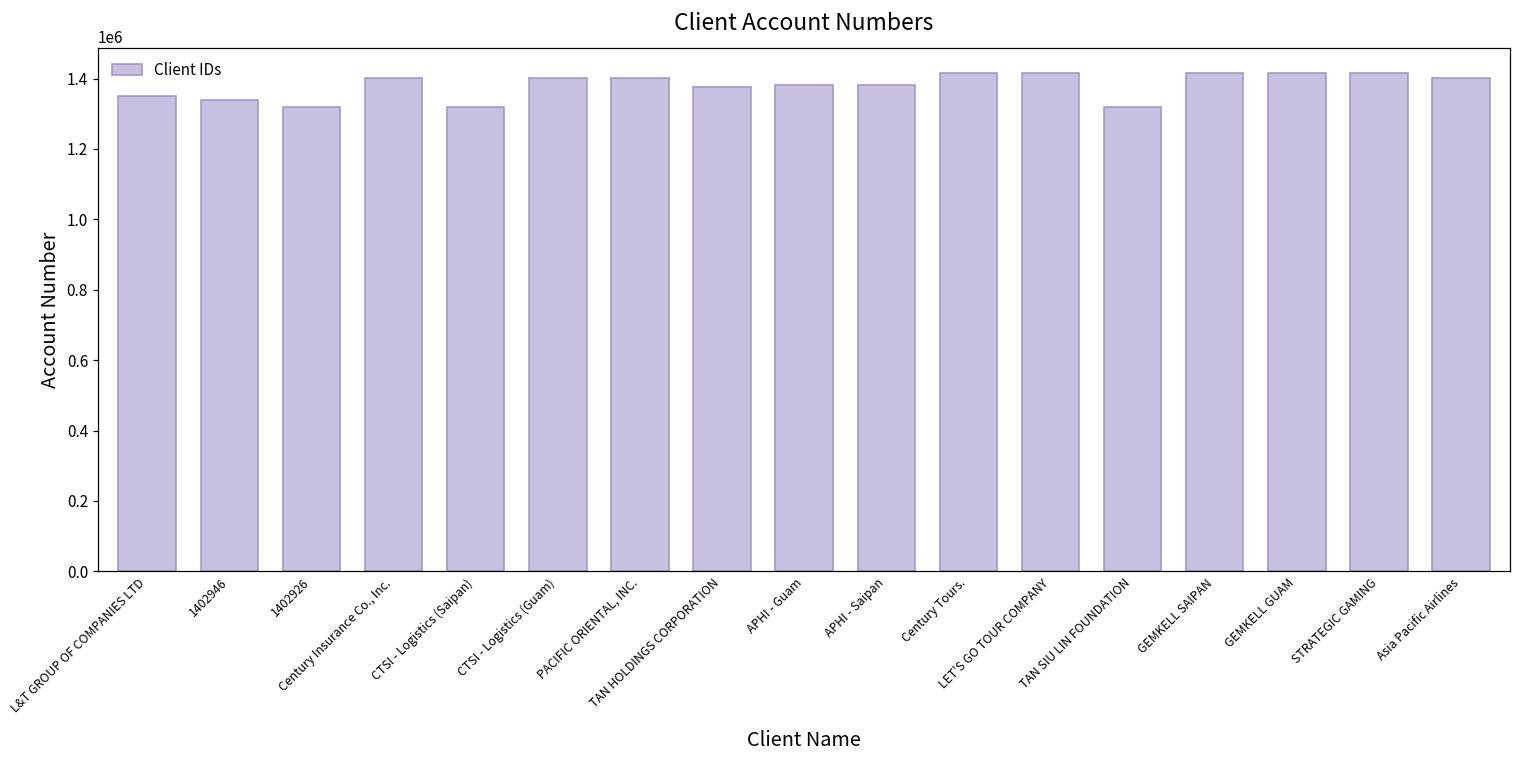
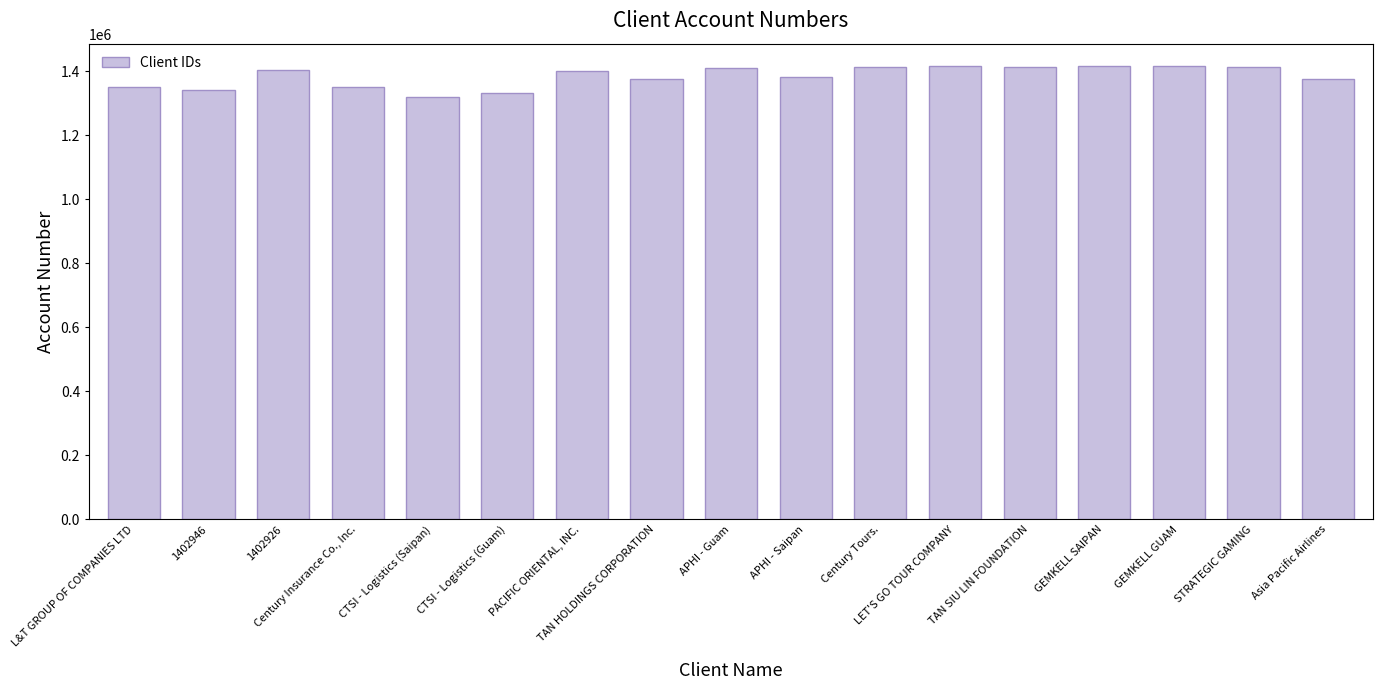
  {
    "L&T GROUP OF COMPANIES LTD": 1350000,
    "1402946": 1340000,
-   "1402926": 1320000,
-   "Century Insurance Co., Inc.": 1400000,
+   "1402926": 1400000,
+   "Century Insurance Co., Inc.": 1350000,
    "CTSI - Logistics (Saipan)": 1320000,
-   "CTSI - Logistics (Guam)": 1400000,
+   "CTSI - Logistics (Guam)": 1330000,
    "PACIFIC ORIENTAL, INC.": 1400000,
    "TAN HOLDINGS CORPORATION": 1380000,
-   "APHI - Guam": 1380000,
+   "APHI - Guam": 1410000,
    "APHI - Saipan": 1380000,
    "Century Tours.": 1410000,
    "LET'S GO TOUR COMPANY": 1420000,
-   "TAN SIU LIN FOUNDATION": 1320000,
+   "TAN SIU LIN FOUNDATION": 1410000,
    "GEMKELL SAIPAN": 1420000,
    "GEMKELL GUAM": 1420000,
    "STRATEGIC GAMING": 1420000,
-   "Asia Pacific Airlines": 1400000
+   "Asia Pacific Airlines": 1370000
  }
